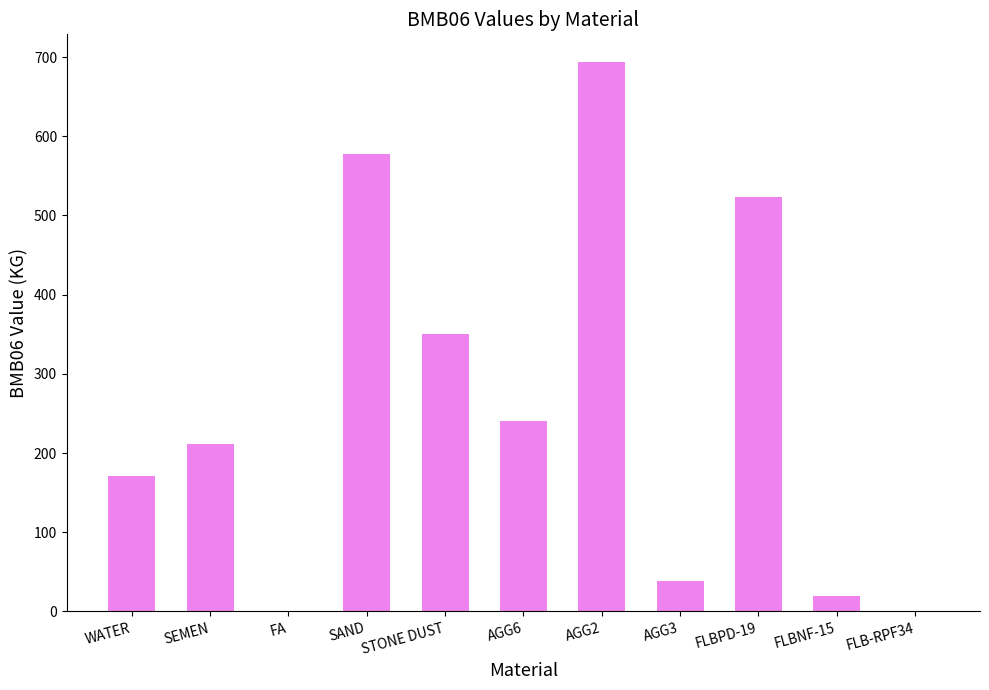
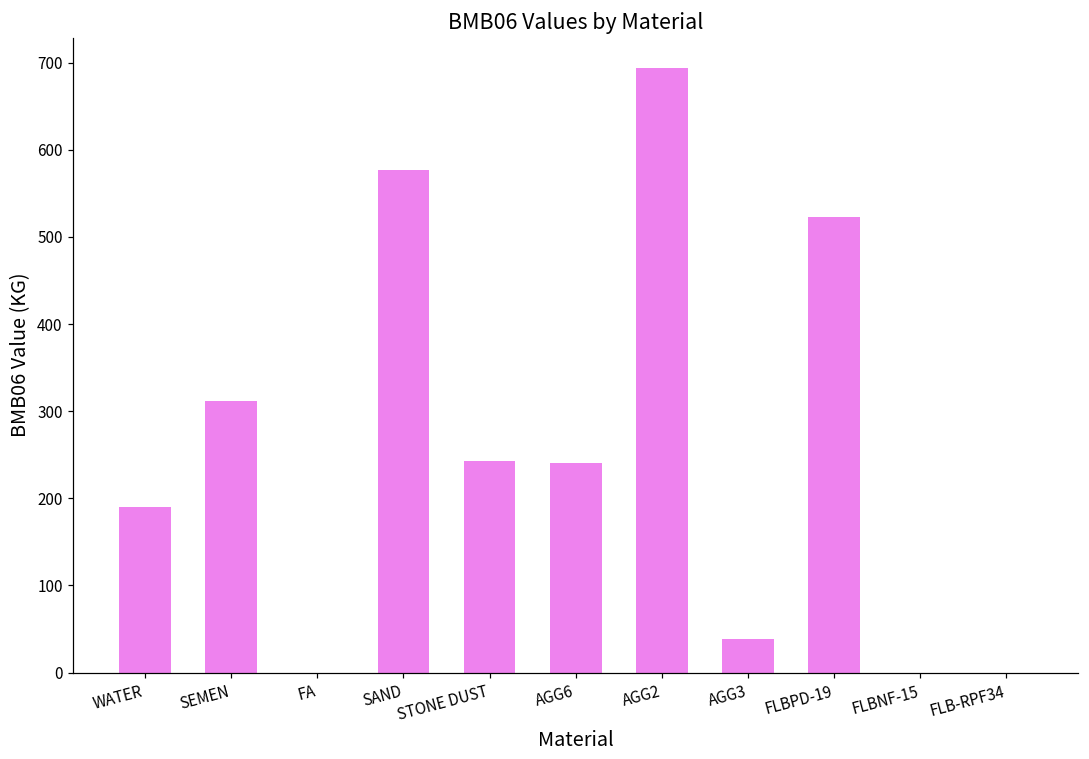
  {
-   "WATER": 170,
-   "SEMEN": 210,
+   "WATER": 190,
+   "SEMEN": 310,
    "FA": 0,
    "SAND": 580,
-   "STONE DUST": 350,
+   "STONE DUST": 240,
    "AGG6": 240,
    "AGG2": 690,
    "AGG3": 40,
    "FLBPD-19": 520,
-   "FLBNF-15": 20,
+   "FLBNF-15": 0,
    "FLB-RPF34": 0
  }
